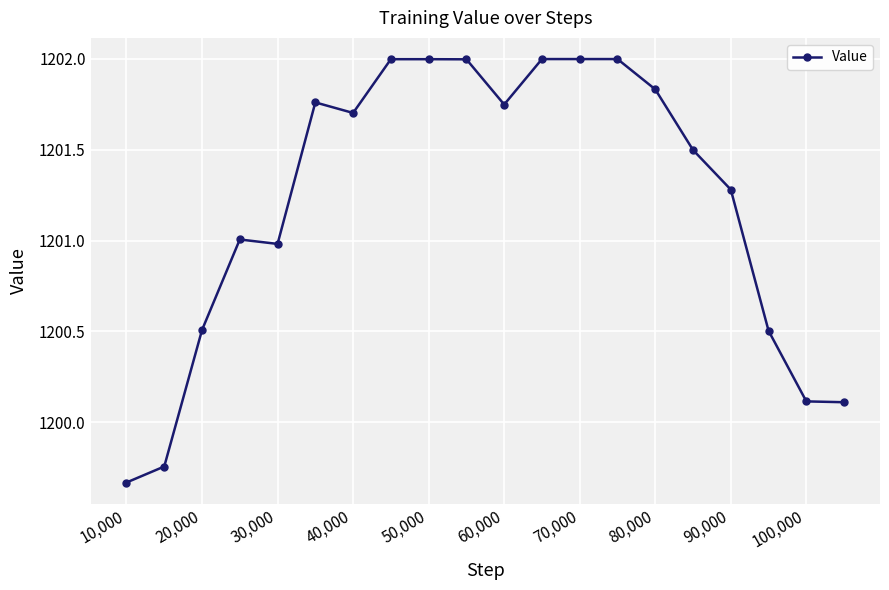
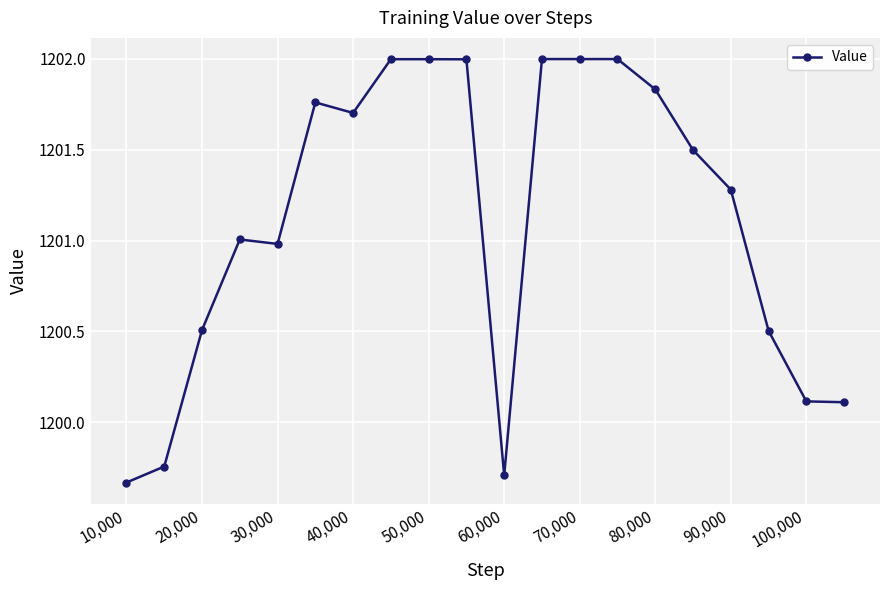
  {
    "10,000": 1199.67,
    "20,000": 1200.51,
    "30,000": 1200.98,
    "40,000": 1201.70,
    "50,000": 1202.00,
-   "60,000": 1201.75,
+   "60,000": 1199.71,
    "70,000": 1202.00,
    "80,000": 1201.83,
    "90,000": 1201.28,
    "100,000": 1200.11
  }
